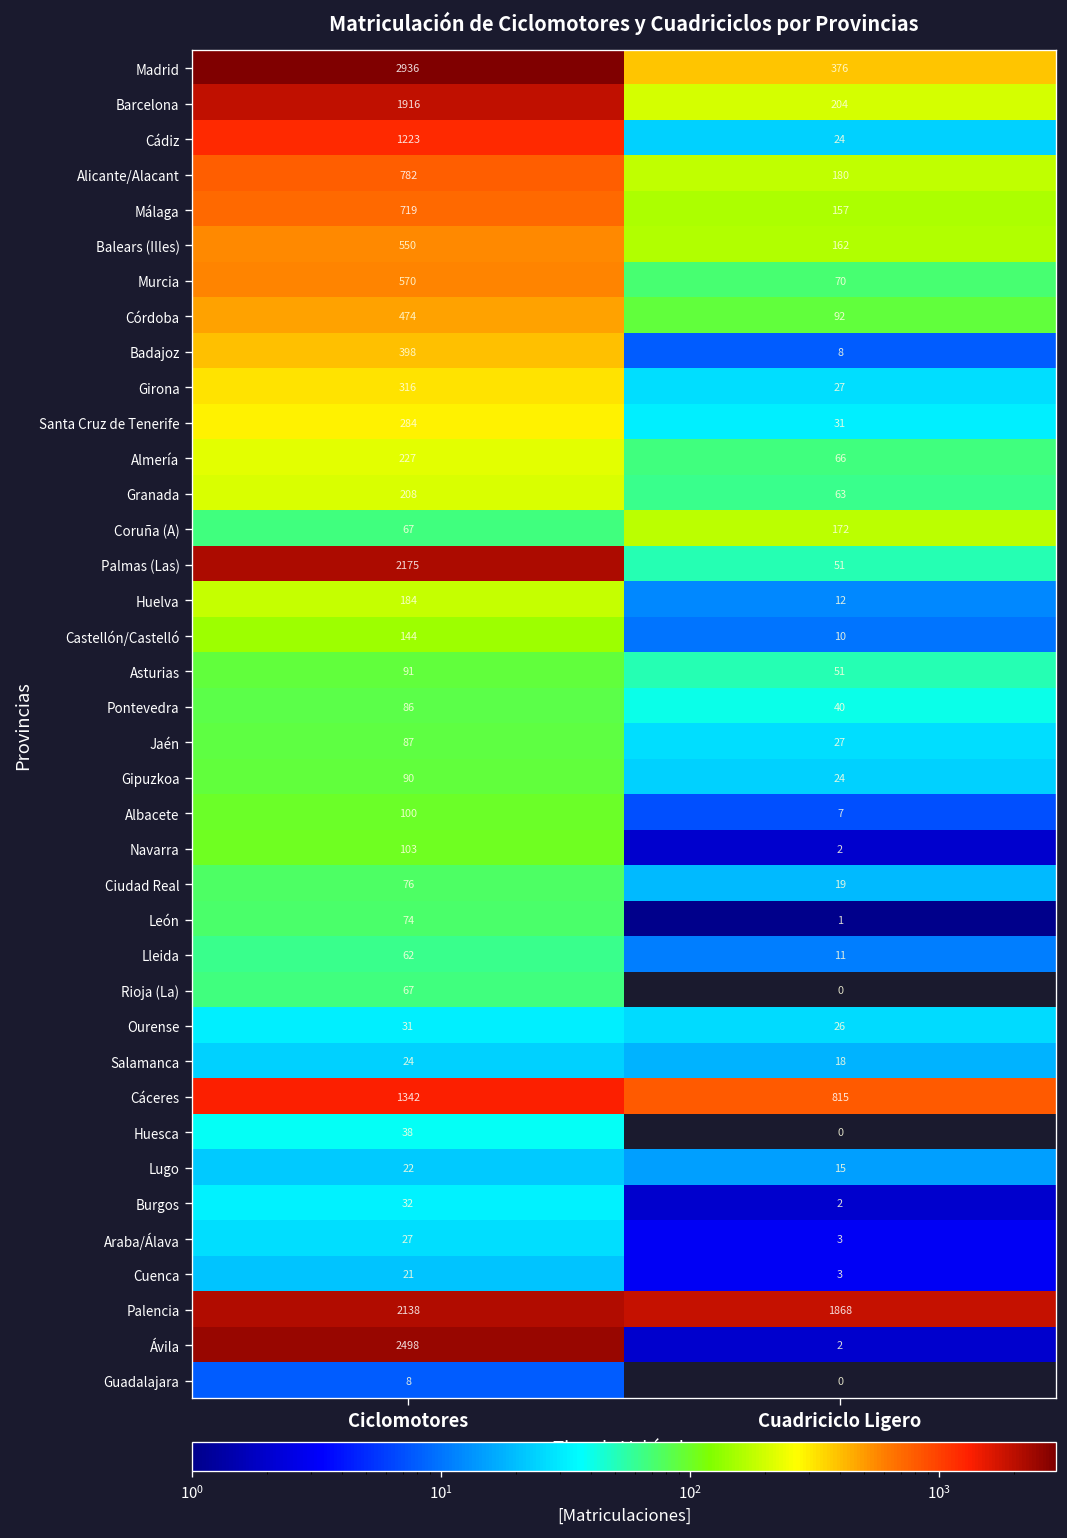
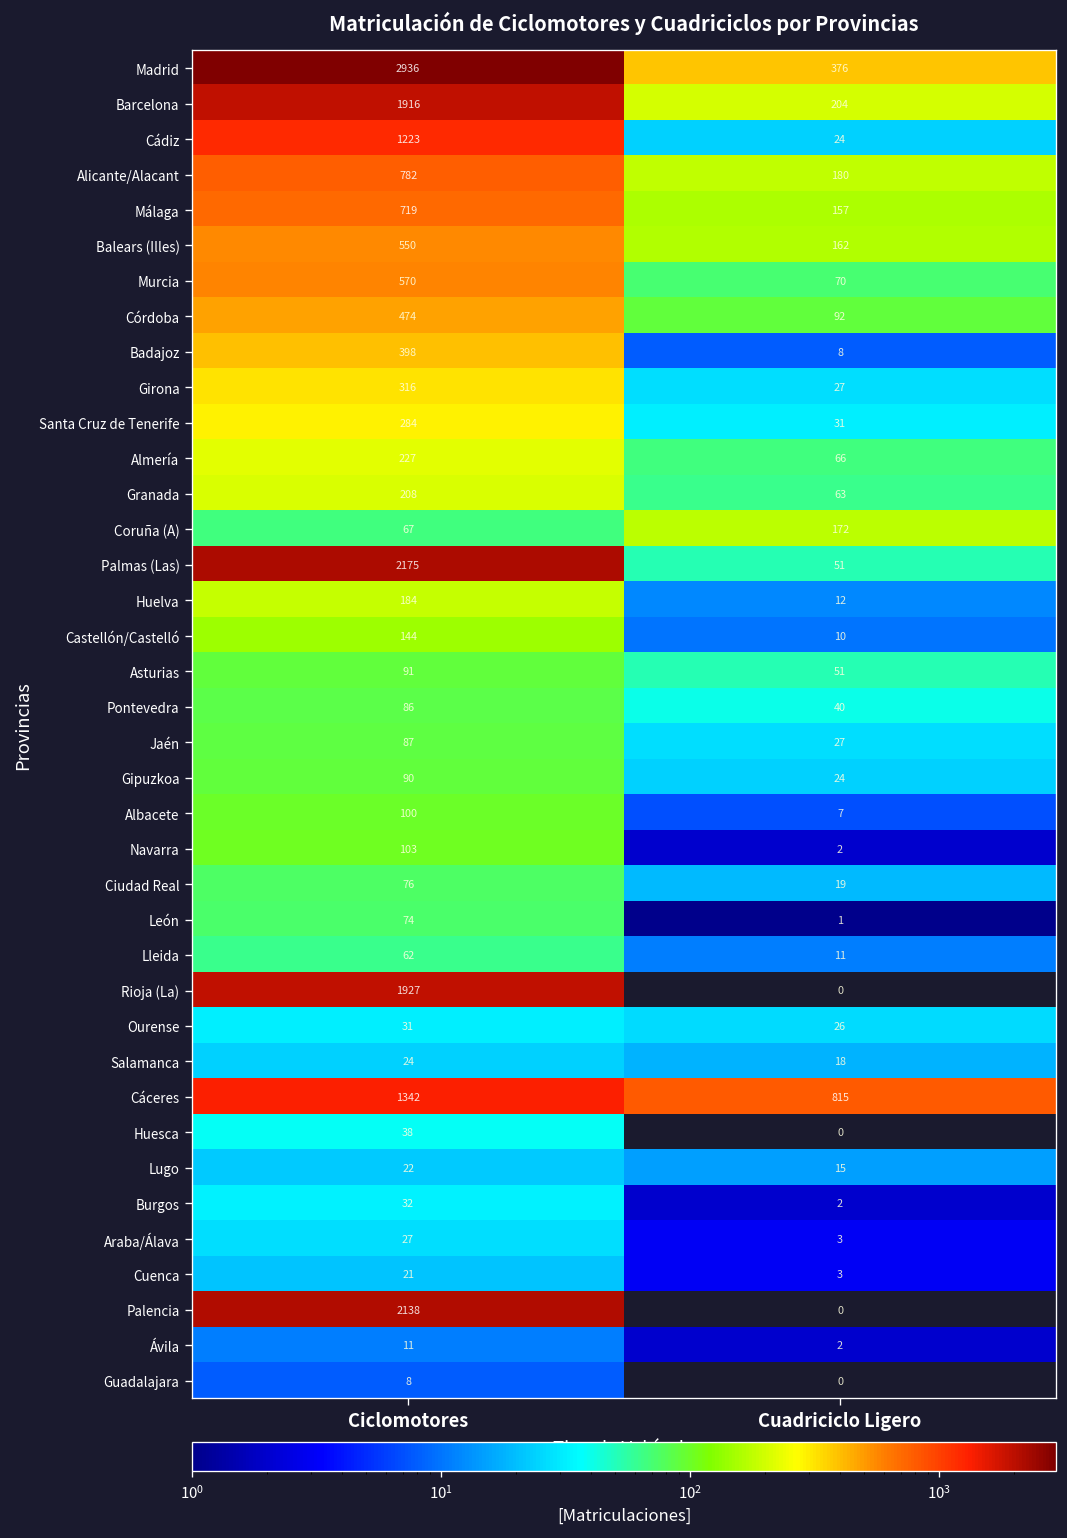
  {
    "Madrid": {
      "Ciclomotores": 2936,
      "Cuadriciclo Ligero": 376
    },
    "Barcelona": {
      "Ciclomotores": 1916,
      "Cuadriciclo Ligero": 204
    },
    "Cádiz": {
      "Ciclomotores": 1223,
      "Cuadriciclo Ligero": 24
    },
    "Alicante/Alacant": {
      "Ciclomotores": 782,
      "Cuadriciclo Ligero": 180
    },
    "Málaga": {
      "Ciclomotores": 719,
      "Cuadriciclo Ligero": 157
    },
    "Balears (Illes)": {
      "Ciclomotores": 550,
      "Cuadriciclo Ligero": 162
    },
    "Murcia": {
      "Ciclomotores": 570,
      "Cuadriciclo Ligero": 70
    },
    "Córdoba": {
      "Ciclomotores": 474,
      "Cuadriciclo Ligero": 92
    },
    "Badajoz": {
      "Ciclomotores": 398,
      "Cuadriciclo Ligero": 8
    },
    "Girona": {
      "Ciclomotores": 316,
      "Cuadriciclo Ligero": 27
    },
    "Santa Cruz de Tenerife": {
      "Ciclomotores": 284,
      "Cuadriciclo Ligero": 31
    },
    "Almería": {
      "Ciclomotores": 227,
      "Cuadriciclo Ligero": 66
    },
    "Granada": {
      "Ciclomotores": 208,
      "Cuadriciclo Ligero": 63
    },
    "Coruña (A)": {
      "Ciclomotores": 67,
      "Cuadriciclo Ligero": 172
    },
    "Palmas (Las)": {
      "Ciclomotores": 2175,
      "Cuadriciclo Ligero": 51
    },
    "Huelva": {
      "Ciclomotores": 184,
      "Cuadriciclo Ligero": 12
    },
    "Castellón/Castelló": {
      "Ciclomotores": 144,
      "Cuadriciclo Ligero": 10
    },
    "Asturias": {
      "Ciclomotores": 91,
      "Cuadriciclo Ligero": 51
    },
    "Pontevedra": {
      "Ciclomotores": 86,
      "Cuadriciclo Ligero": 40
    },
    "Jaén": {
      "Ciclomotores": 87,
      "Cuadriciclo Ligero": 27
    },
    "Gipuzkoa": {
      "Ciclomotores": 90,
      "Cuadriciclo Ligero": 24
    },
    "Albacete": {
      "Ciclomotores": 100,
      "Cuadriciclo Ligero": 7
    },
    "Navarra": {
      "Ciclomotores": 103,
      "Cuadriciclo Ligero": 2
    },
    "Ciudad Real": {
      "Ciclomotores": 76,
      "Cuadriciclo Ligero": 19
    },
    "León": {
      "Ciclomotores": 74,
      "Cuadriciclo Ligero": 1
    },
    "Lleida": {
      "Ciclomotores": 62,
      "Cuadriciclo Ligero": 11
    },
    "Rioja (La)": {
-     "Ciclomotores": 67,
+     "Ciclomotores": 1927,
      "Cuadriciclo Ligero": 0
    },
    "Ourense": {
      "Ciclomotores": 31,
      "Cuadriciclo Ligero": 26
    },
    "Salamanca": {
      "Ciclomotores": 24,
      "Cuadriciclo Ligero": 18
    },
    "Cáceres": {
      "Ciclomotores": 1342,
      "Cuadriciclo Ligero": 815
    },
    "Huesca": {
      "Ciclomotores": 38,
      "Cuadriciclo Ligero": 0
    },
    "Lugo": {
      "Ciclomotores": 22,
      "Cuadriciclo Ligero": 15
    },
    "Burgos": {
      "Ciclomotores": 32,
      "Cuadriciclo Ligero": 2
    },
    "Araba/Álava": {
      "Ciclomotores": 27,
      "Cuadriciclo Ligero": 3
    },
    "Cuenca": {
      "Ciclomotores": 21,
      "Cuadriciclo Ligero": 3
    },
    "Palencia": {
      "Ciclomotores": 2138,
-     "Cuadriciclo Ligero": 1868
+     "Cuadriciclo Ligero": 0
    },
    "Ávila": {
-     "Ciclomotores": 2498,
+     "Ciclomotores": 11,
      "Cuadriciclo Ligero": 2
    },
    "Guadalajara": {
      "Ciclomotores": 8,
      "Cuadriciclo Ligero": 0
    }
  }
